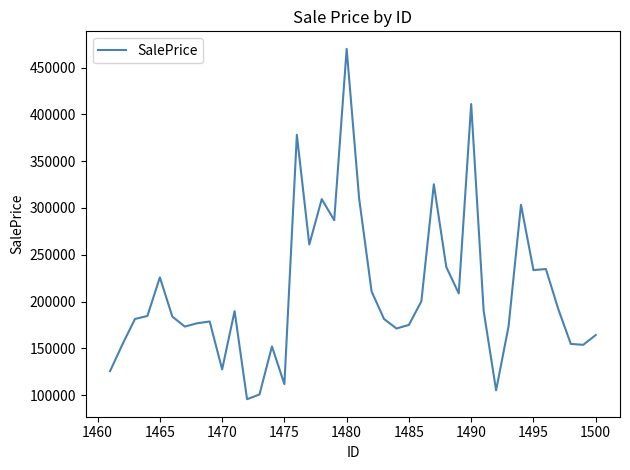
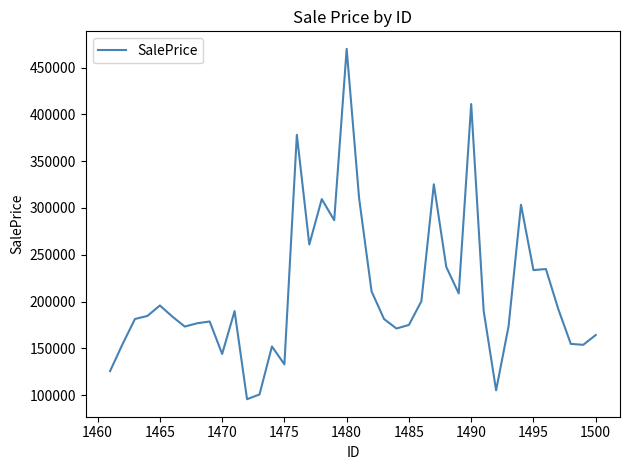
  {
-   "1465": 230000,
-   "1470": 130000,
-   "1475": 110000,
+   "1465": 200000,
+   "1470": 140000,
+   "1475": 130000,
    "1480": 470000,
    "1485": 180000,
    "1490": 410000,
    "1495": 230000,
    "1500": 160000
  }
